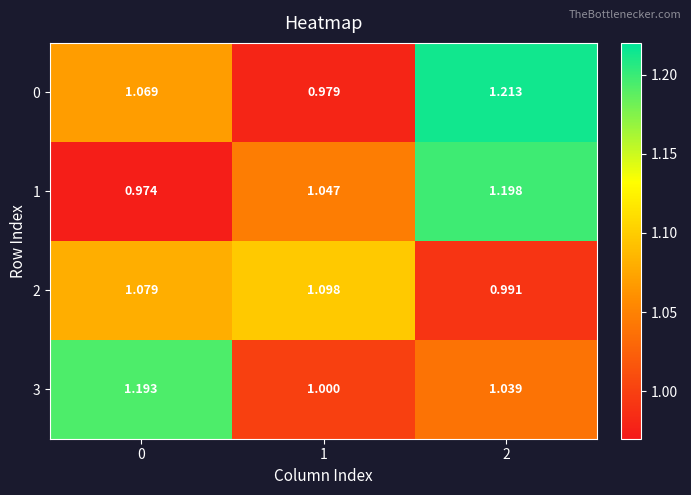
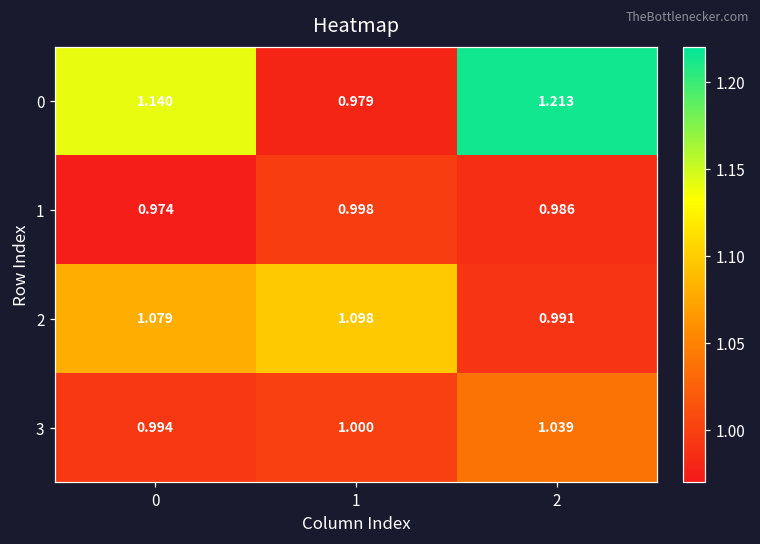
  {
    "0": {
-     "0": 1.069,
+     "0": 1.140,
      "1": 0.979,
      "2": 1.213
    },
    "1": {
      "0": 0.974,
-     "1": 1.047,
-     "2": 1.198
+     "1": 0.998,
+     "2": 0.986
    },
    "2": {
      "0": 1.079,
      "1": 1.098,
      "2": 0.991
    },
    "3": {
-     "0": 1.193,
+     "0": 0.994,
      "1": 1.000,
      "2": 1.039
    }
  }
